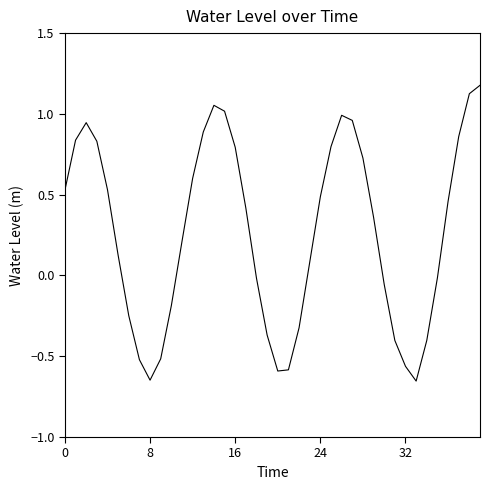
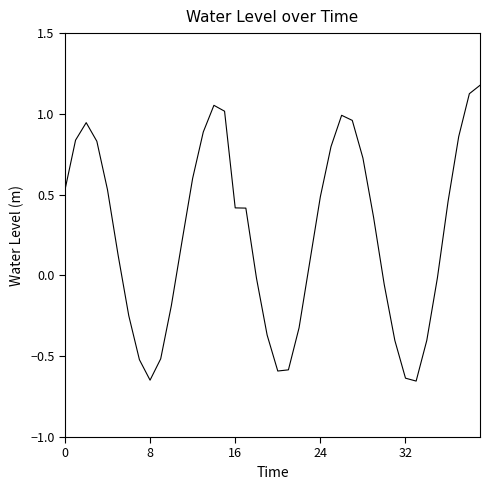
  {
    "0": 0.53,
    "8": -0.65,
-   "16": 0.79,
+   "16": 0.42,
    "24": 0.49,
-   "32": -0.56
+   "32": -0.64
  }
